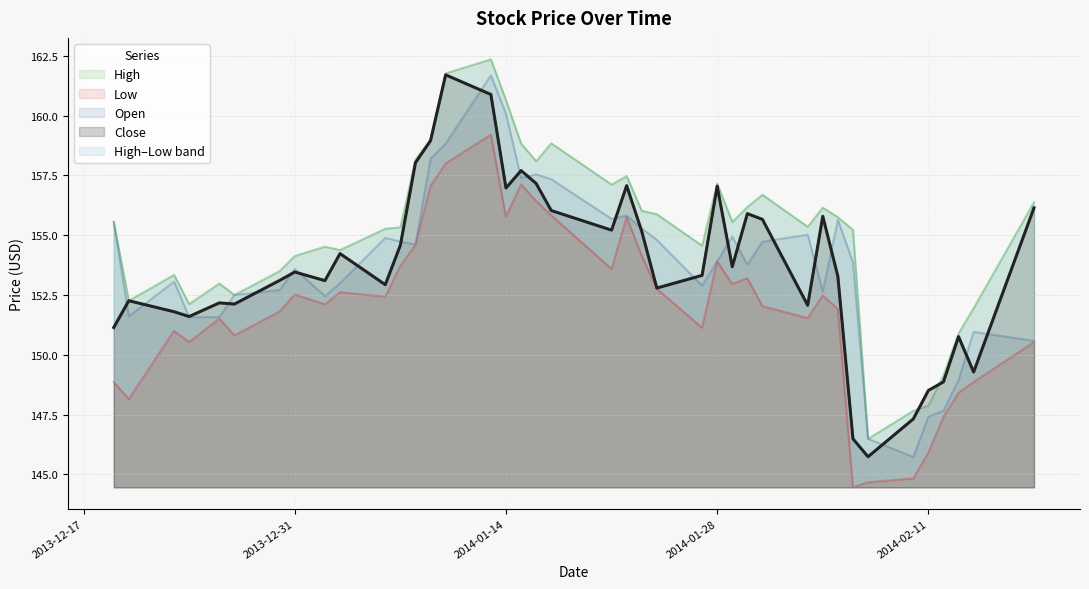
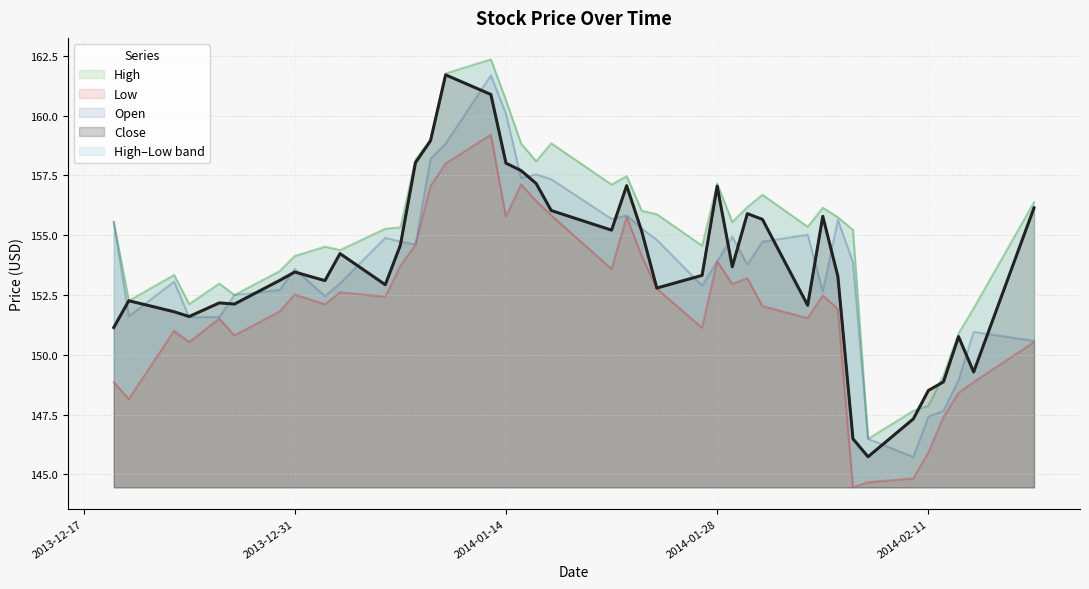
  {
    "Close": {
      "2013-12-31": 153.5,
-     "2014-01-14": 157.0,
+     "2014-01-14": 158.0,
      "2014-01-28": 157.1,
      "2014-02-11": 148.5
    }
  }
